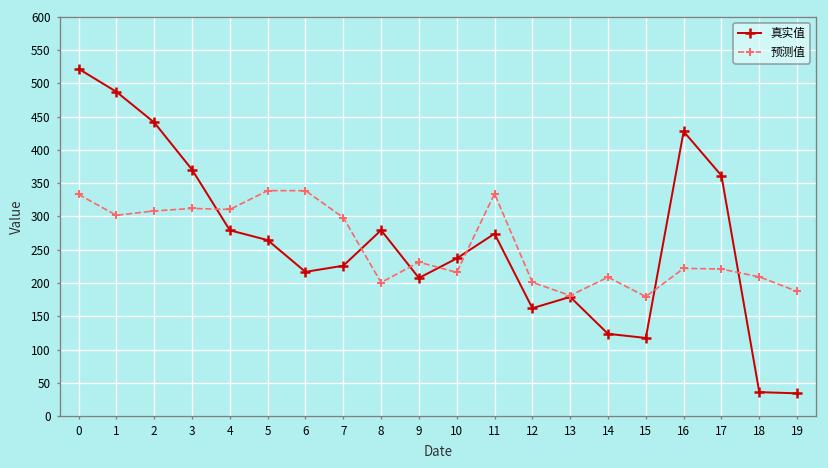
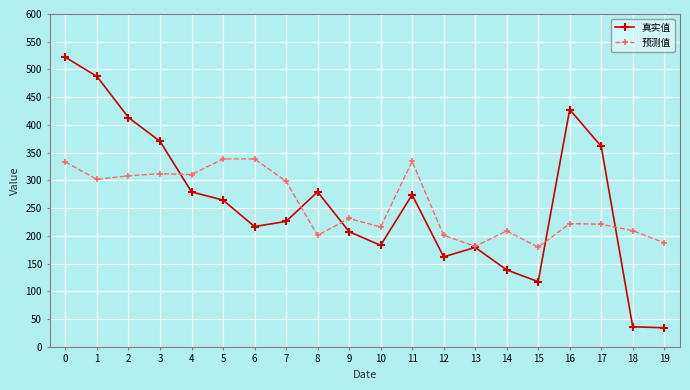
  {
    "真实值": {
      "0": 520,
      "1": 490,
-     "2": 440,
+     "2": 410,
      "3": 370,
      "4": 280,
      "5": 260,
      "6": 220,
      "7": 230,
      "8": 280,
      "9": 210,
-     "10": 240,
+     "10": 180,
      "11": 270,
      "12": 160,
-     "14": 120,
+     "14": 140,
      "15": 120,
      "16": 430,
      "17": 360,
      "18": 40,
      "19": 30
    },
    "预测值": {
      "0": 330,
      "1": 300,
      "2": 310,
      "3": 310,
      "4": 310,
      "5": 340,
      "6": 340,
      "7": 300,
      "8": 200,
      "9": 230,
      "10": 220,
      "11": 330,
      "12": 200,
      "14": 210,
      "15": 180,
      "16": 220,
      "17": 220,
      "18": 210,
      "19": 190
    }
  }
